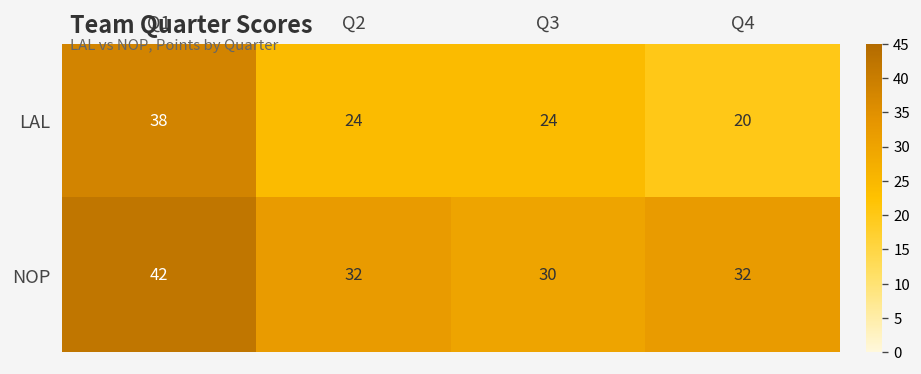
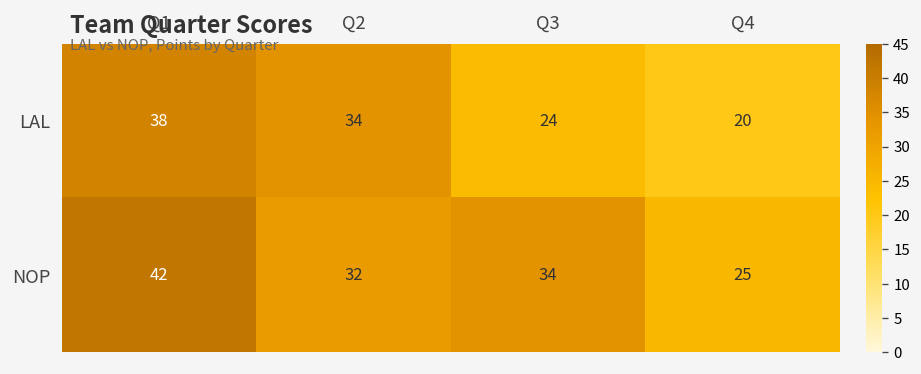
  {
    "LAL": {
      "Q1": 38,
-     "Q2": 24,
+     "Q2": 34,
      "Q3": 24,
      "Q4": 20
    },
    "NOP": {
      "Q1": 42,
      "Q2": 32,
-     "Q3": 30,
-     "Q4": 32
+     "Q3": 34,
+     "Q4": 25
    }
  }
